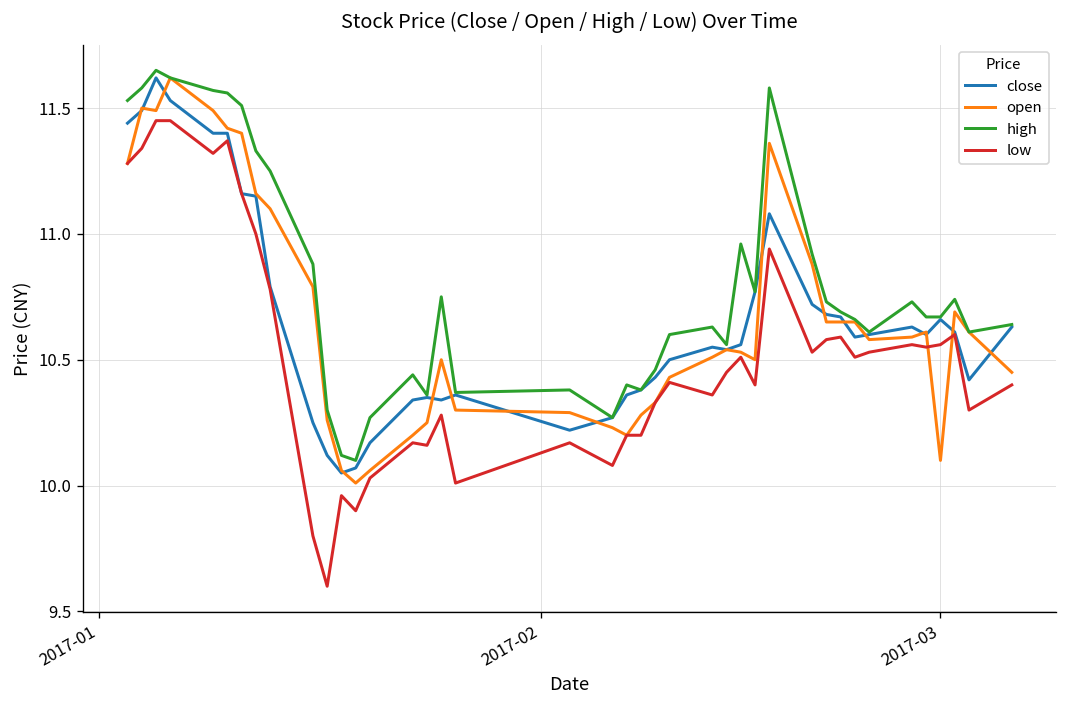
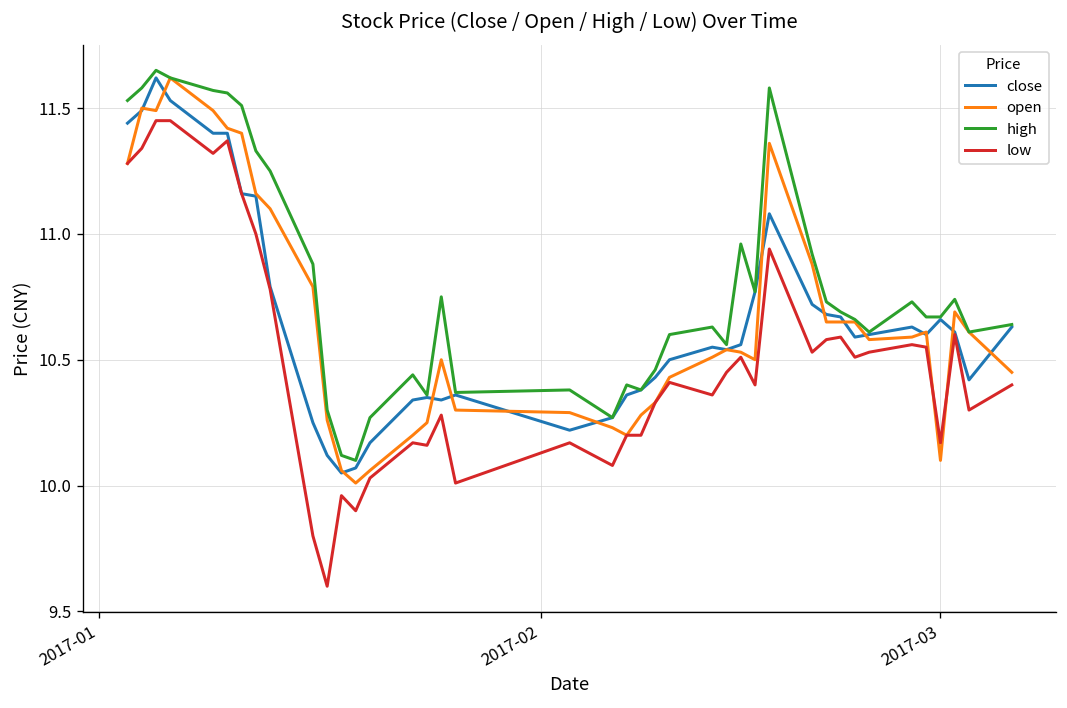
  {
    "open": {
      "2017-03": 10.10
    },
    "low": {
-     "2017-03": 10.56
+     "2017-03": 10.17
    }
  }
